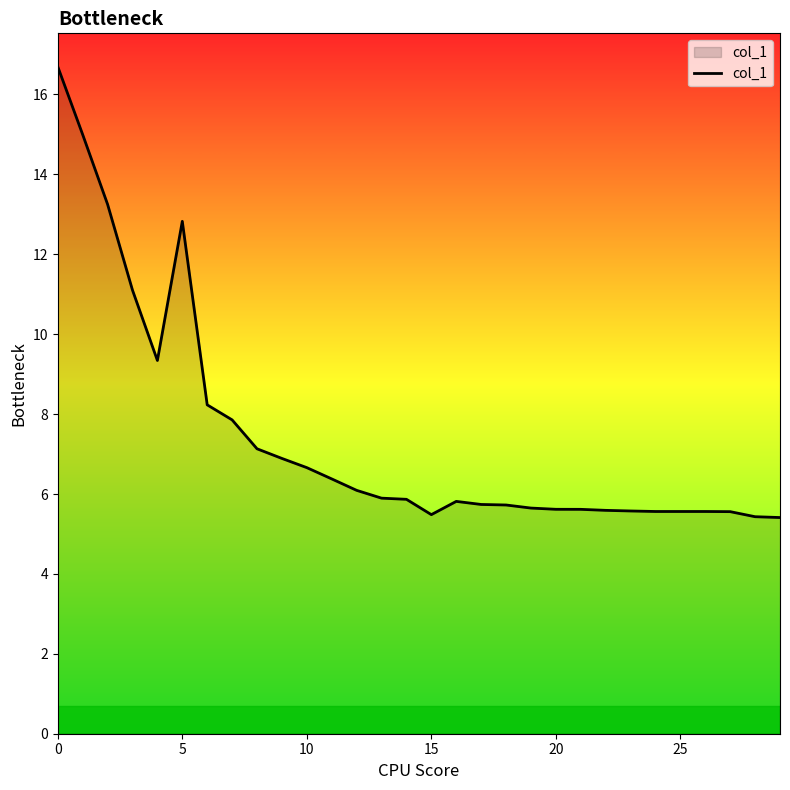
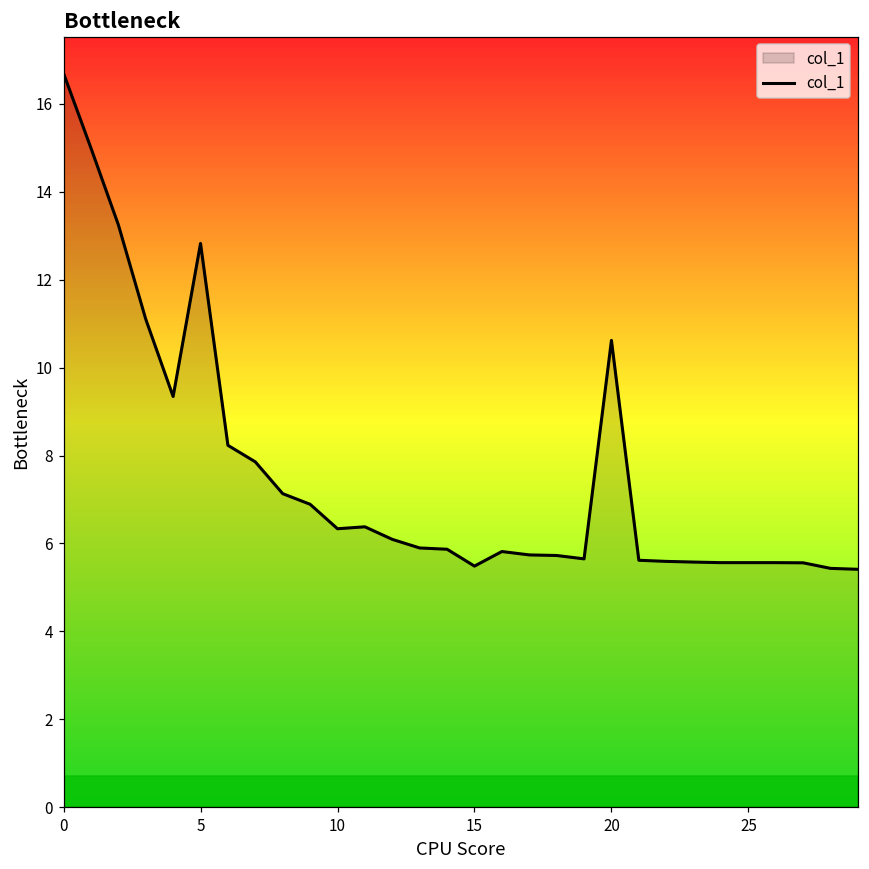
  {
    "0": 16.7,
    "5": 12.8,
-   "10": 6.7,
+   "10": 6.3,
    "15": 5.5,
-   "20": 5.6,
+   "20": 10.6,
    "25": 5.6
  }
